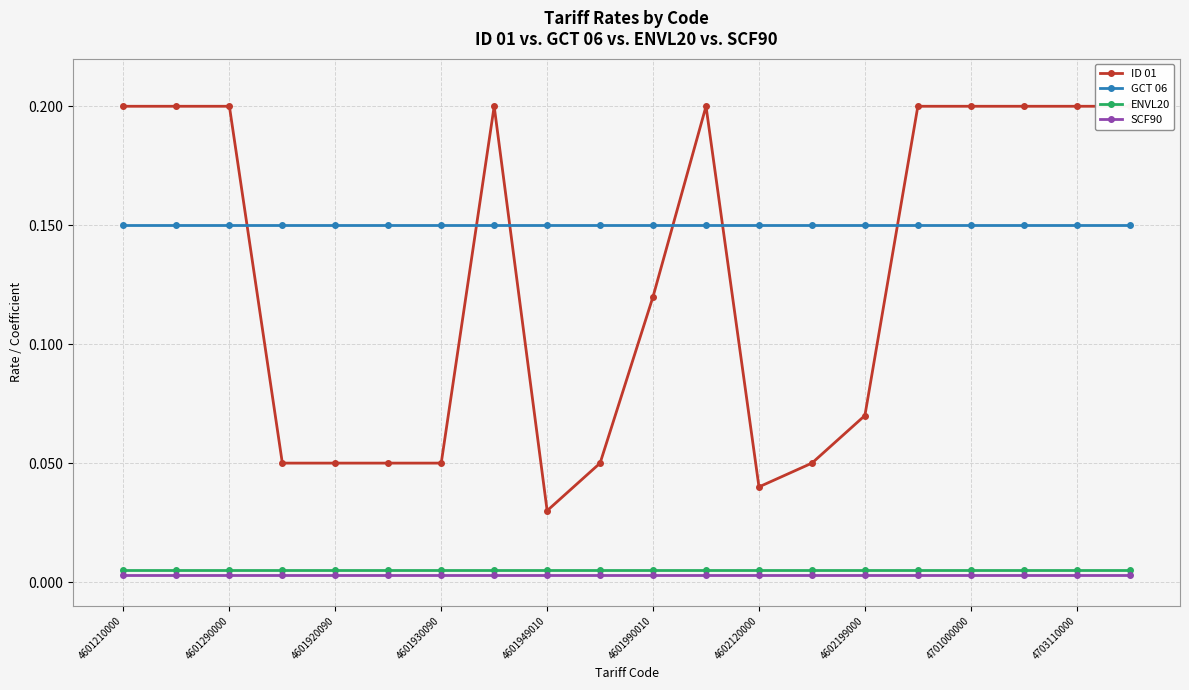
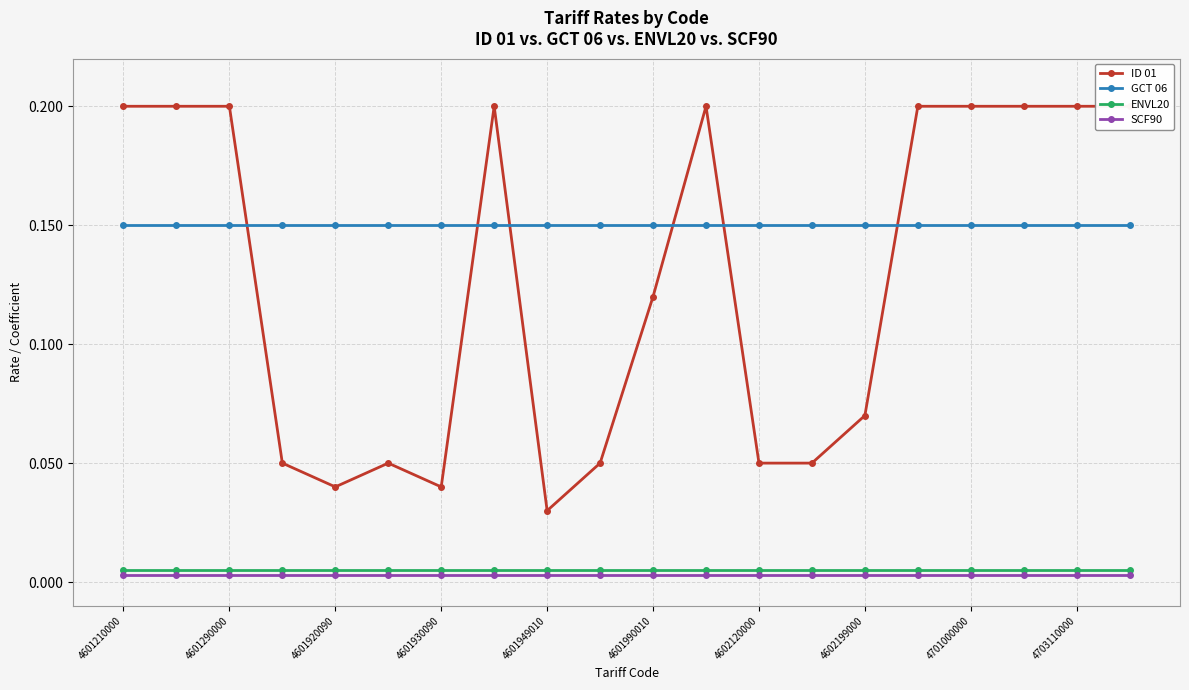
  {
    "ID 01": {
      "4601210000": 0.20,
      "4601290000": 0.20,
-     "4601920090": 0.05,
-     "4601930090": 0.05,
+     "4601920090": 0.04,
+     "4601930090": 0.04,
      "4601949010": 0.03,
      "4601990010": 0.12,
-     "4602120000": 0.04,
+     "4602120000": 0.05,
      "4602199000": 0.07,
      "4701000000": 0.20,
      "4703110000": 0.20
    },
    "GCT 06": {
      "4601210000": 0.15,
      "4601290000": 0.15,
      "4601920090": 0.15,
      "4601930090": 0.15,
      "4601949010": 0.15,
      "4601990010": 0.15,
      "4602120000": 0.15,
      "4602199000": 0.15,
      "4701000000": 0.15,
      "4703110000": 0.15
    },
    "ENVL20": {
      "4601210000": 0.005,
      "4601290000": 0.005,
      "4601920090": 0.005,
      "4601930090": 0.005,
      "4601949010": 0.005,
      "4601990010": 0.005,
      "4602120000": 0.005,
      "4602199000": 0.005,
      "4701000000": 0.005,
      "4703110000": 0.005
    },
    "SCF90": {
      "4601210000": 0.003,
      "4601290000": 0.003,
      "4601920090": 0.003,
      "4601930090": 0.003,
      "4601949010": 0.003,
      "4601990010": 0.003,
      "4602120000": 0.003,
      "4602199000": 0.003,
      "4701000000": 0.003,
      "4703110000": 0.003
    }
  }
